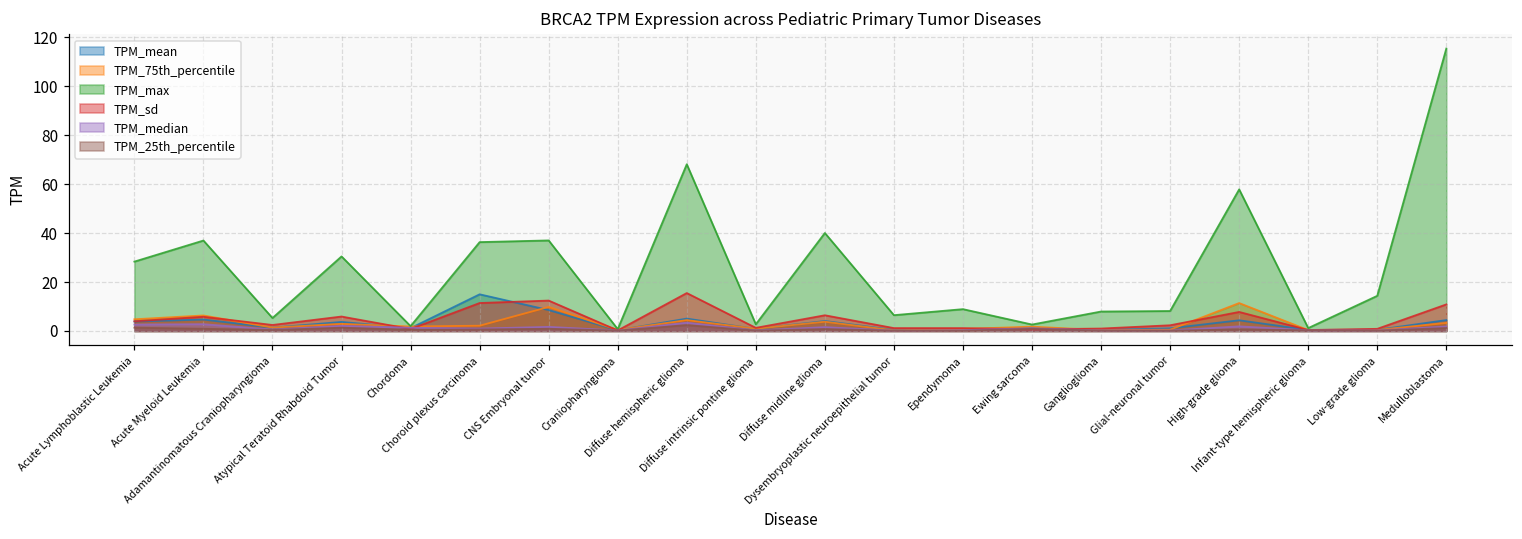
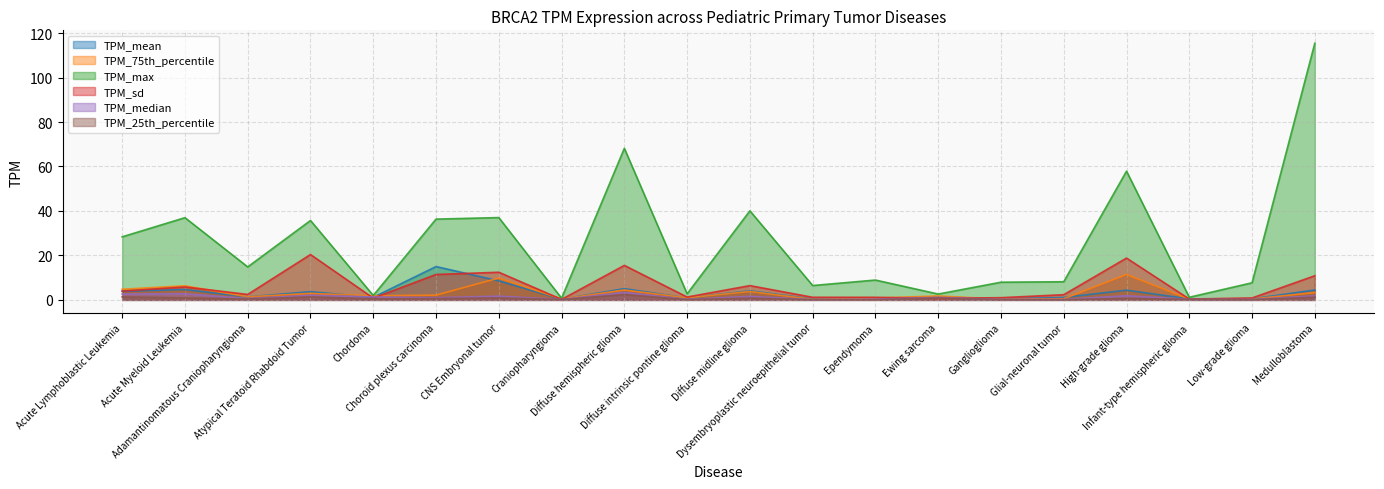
  {
    "TPM_mean": {
      "Choroid plexus carcinoma": 15,
      "CNS Embryonal tumor": 9,
      "High-grade glioma": 4,
      "Medulloblastoma": 4
    },
    "TPM_75th_percentile": {
      "Choroid plexus carcinoma": 2,
      "CNS Embryonal tumor": 10,
      "High-grade glioma": 11,
      "Medulloblastoma": 3
    },
    "TPM_max": {
      "Acute Lymphoblastic Leukemia": 28,
      "Acute Myeloid Leukemia": 37,
-     "Adamantinomatous Craniopharyngioma": 5,
-     "Atypical Teratoid Rhabdoid Tumor": 30,
+     "Adamantinomatous Craniopharyngioma": 15,
+     "Atypical Teratoid Rhabdoid Tumor": 36,
      "Choroid plexus carcinoma": 36,
      "CNS Embryonal tumor": 37,
      "Diffuse hemispheric glioma": 68,
      "Diffuse intrinsic pontine glioma": 3,
      "Diffuse midline glioma": 40,
      "Dysembryoplastic neuroepithelial tumor": 6,
      "Ependymoma": 9,
      "Ganglioglioma": 8,
      "Glial-neuronal tumor": 8,
      "High-grade glioma": 58,
-     "Low-grade glioma": 14,
+     "Low-grade glioma": 8,
      "Medulloblastoma": 115
    },
    "TPM_sd": {
-     "Atypical Teratoid Rhabdoid Tumor": 6,
+     "Atypical Teratoid Rhabdoid Tumor": 20,
      "Choroid plexus carcinoma": 11,
      "CNS Embryonal tumor": 12,
      "Diffuse hemispheric glioma": 16,
      "Diffuse midline glioma": 6,
      "Glial-neuronal tumor": 2,
-     "High-grade glioma": 8,
+     "High-grade glioma": 19,
      "Medulloblastoma": 11
    },
    "TPM_median": {
      "Acute Lymphoblastic Leukemia": 3,
      "Acute Myeloid Leukemia": 3,
      "High-grade glioma": 2
    },
    "TPM_25th_percentile": {
      "Acute Lymphoblastic Leukemia": 1,
      "Acute Myeloid Leukemia": 1,
      "High-grade glioma": 1
    }
  }
